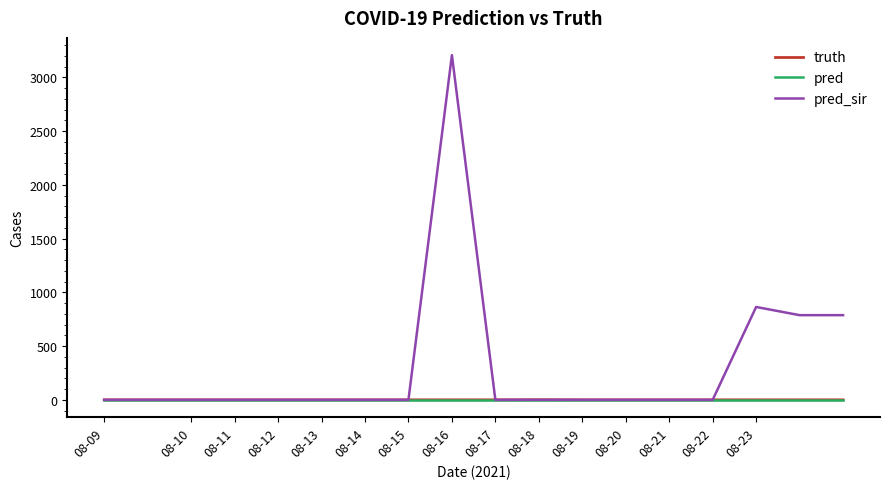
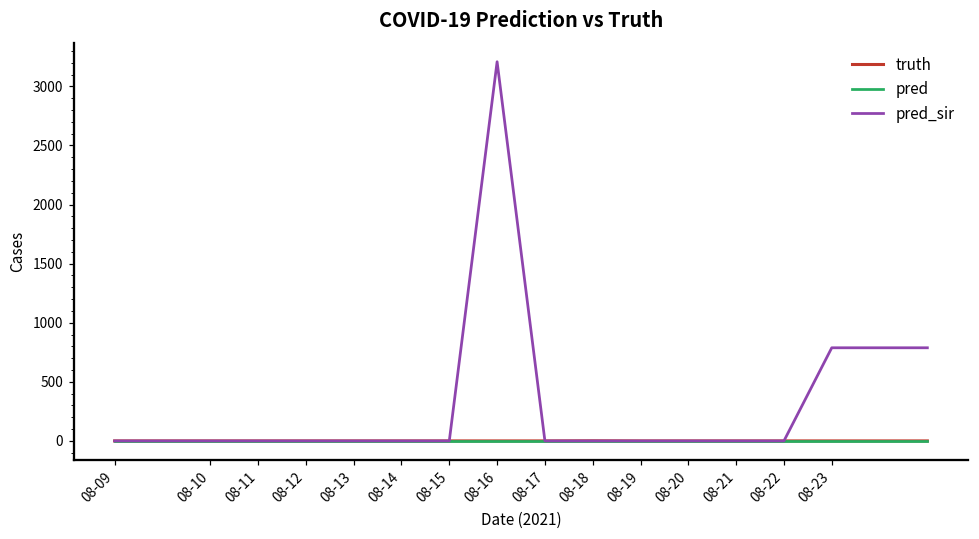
  {
    "pred": {
      "08-16": 0,
      "08-23": 0
    },
    "pred_sir": {
      "08-16": 3210,
-     "08-23": 860
+     "08-23": 790
    }
  }
